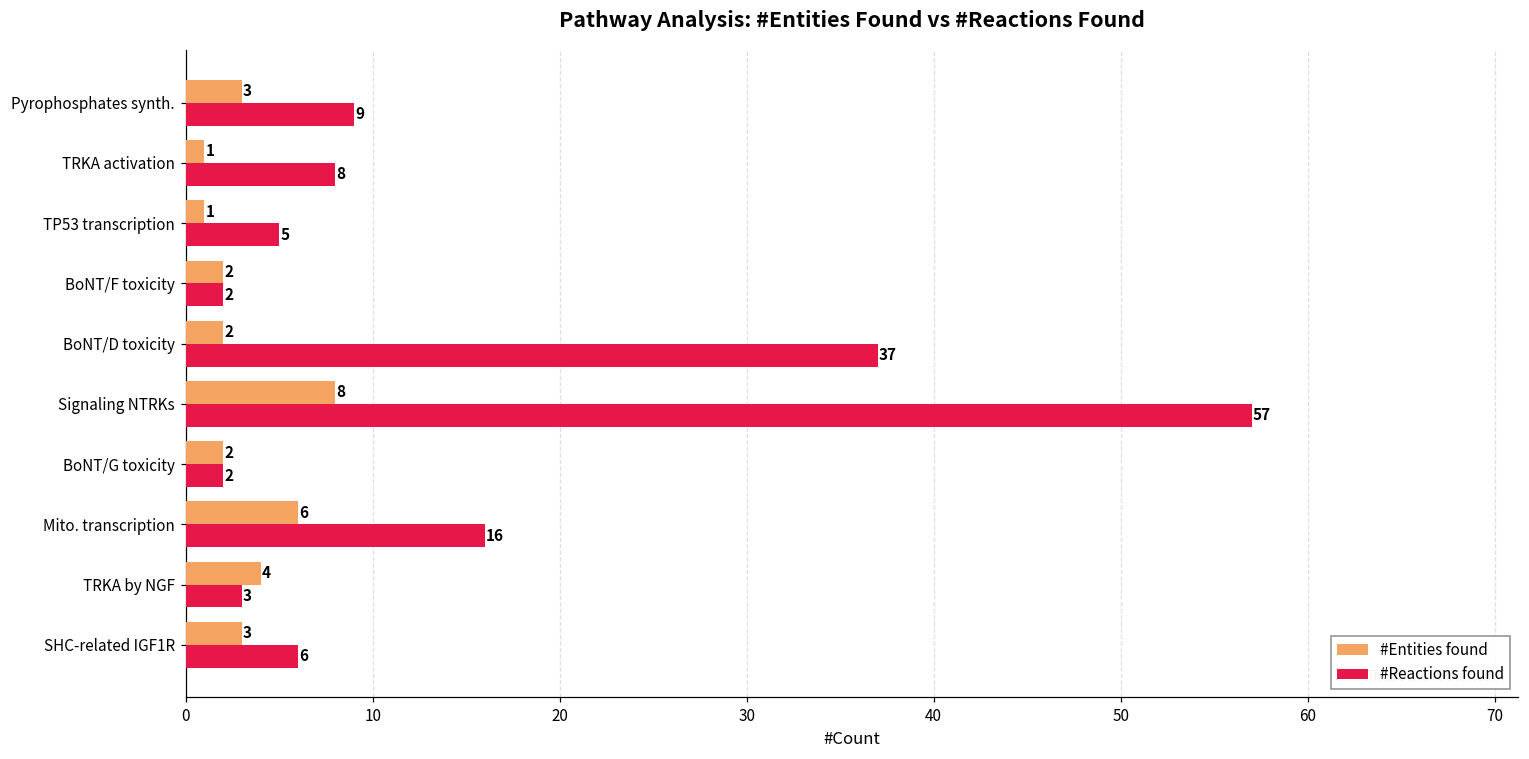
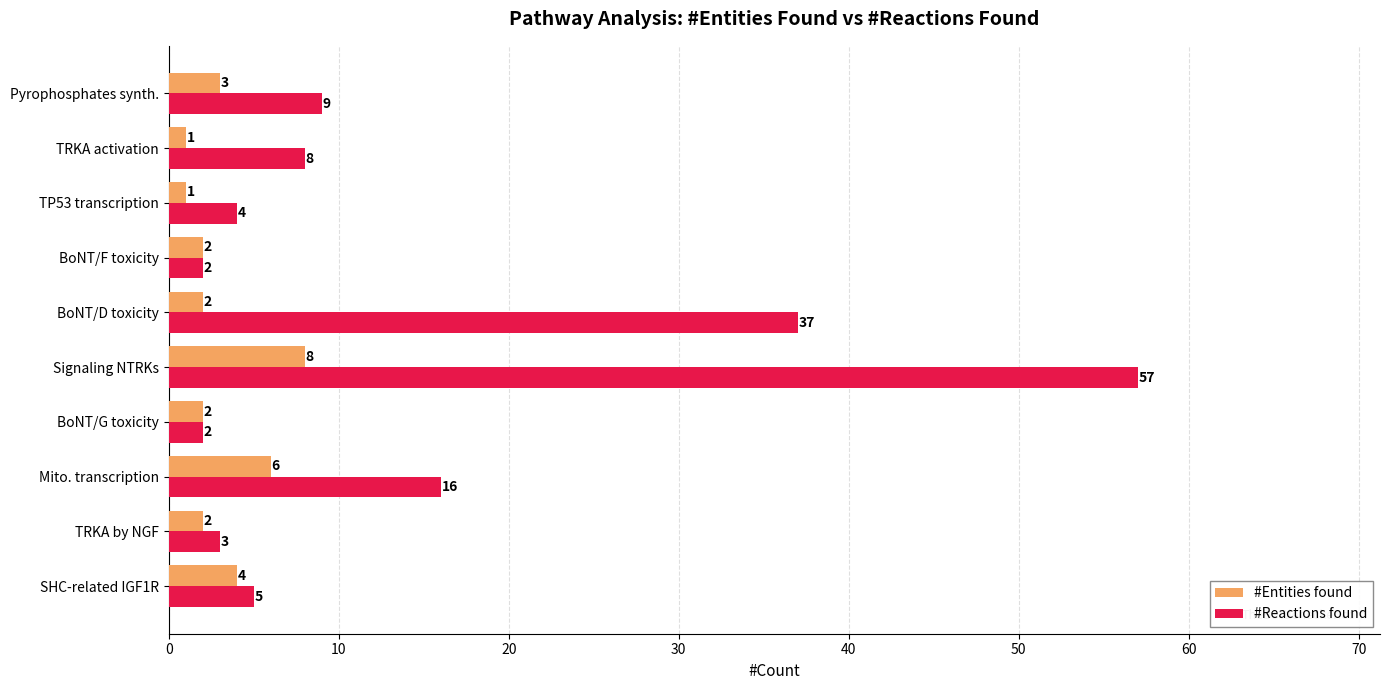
  {
    "#Entities found": {
      "Pyrophosphates synth.": 3,
      "TRKA activation": 1,
      "TP53 transcription": 1,
      "BoNT/F toxicity": 2,
      "BoNT/D toxicity": 2,
      "Signaling NTRKs": 8,
      "BoNT/G toxicity": 2,
      "Mito. transcription": 6,
-     "TRKA by NGF": 4,
-     "SHC-related IGF1R": 3
+     "TRKA by NGF": 2,
+     "SHC-related IGF1R": 4
    },
    "#Reactions found": {
      "Pyrophosphates synth.": 9,
      "TRKA activation": 8,
-     "TP53 transcription": 5,
+     "TP53 transcription": 4,
      "BoNT/F toxicity": 2,
      "BoNT/D toxicity": 37,
      "Signaling NTRKs": 57,
      "BoNT/G toxicity": 2,
      "Mito. transcription": 16,
      "TRKA by NGF": 3,
-     "SHC-related IGF1R": 6
+     "SHC-related IGF1R": 5
    }
  }
